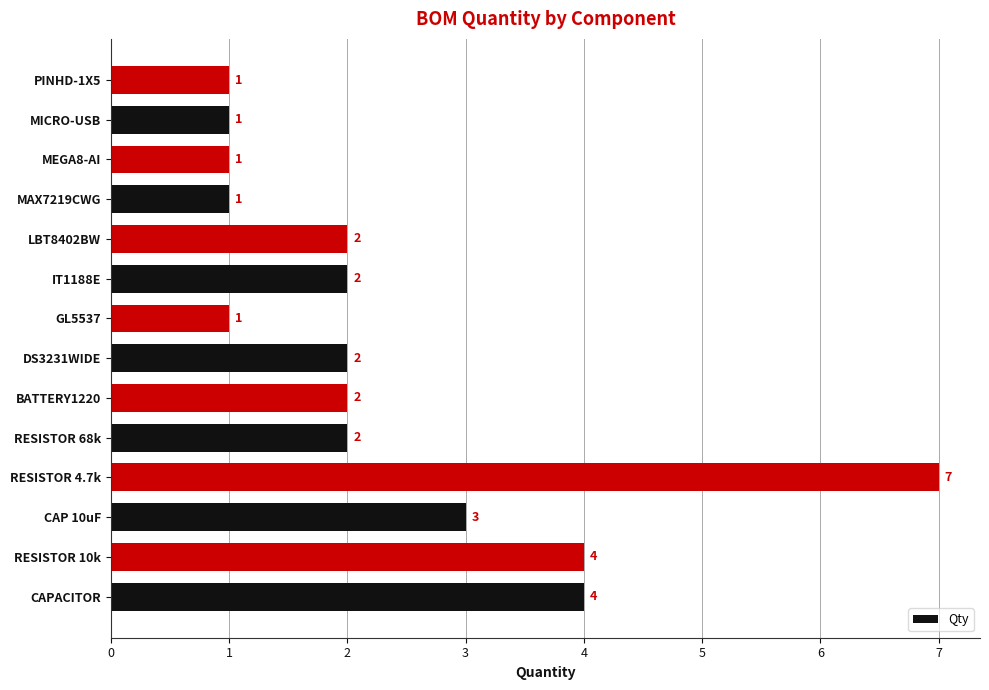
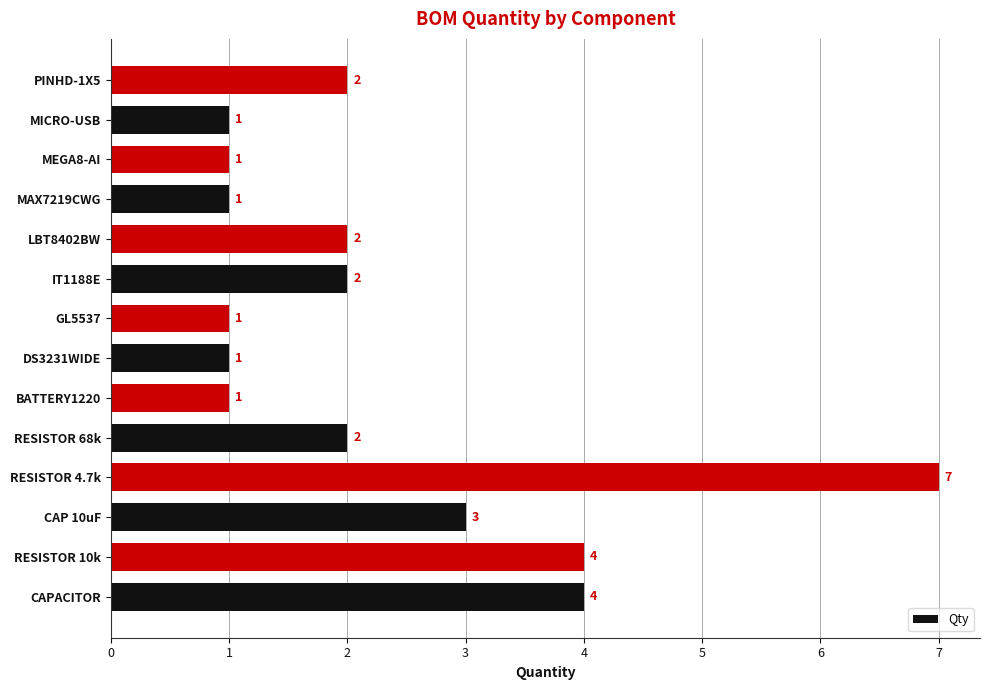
  {
-   "PINHD-1X5": 1,
+   "PINHD-1X5": 2,
    "MICRO-USB": 1,
    "MEGA8-AI": 1,
    "MAX7219CWG": 1,
    "LBT8402BW": 2,
    "IT1188E": 2,
    "GL5537": 1,
-   "DS3231WIDE": 2,
-   "BATTERY1220": 2,
+   "DS3231WIDE": 1,
+   "BATTERY1220": 1,
    "RESISTOR 68k": 2,
    "RESISTOR 4.7k": 7,
    "CAP 10uF": 3,
    "RESISTOR 10k": 4,
    "CAPACITOR": 4
  }
